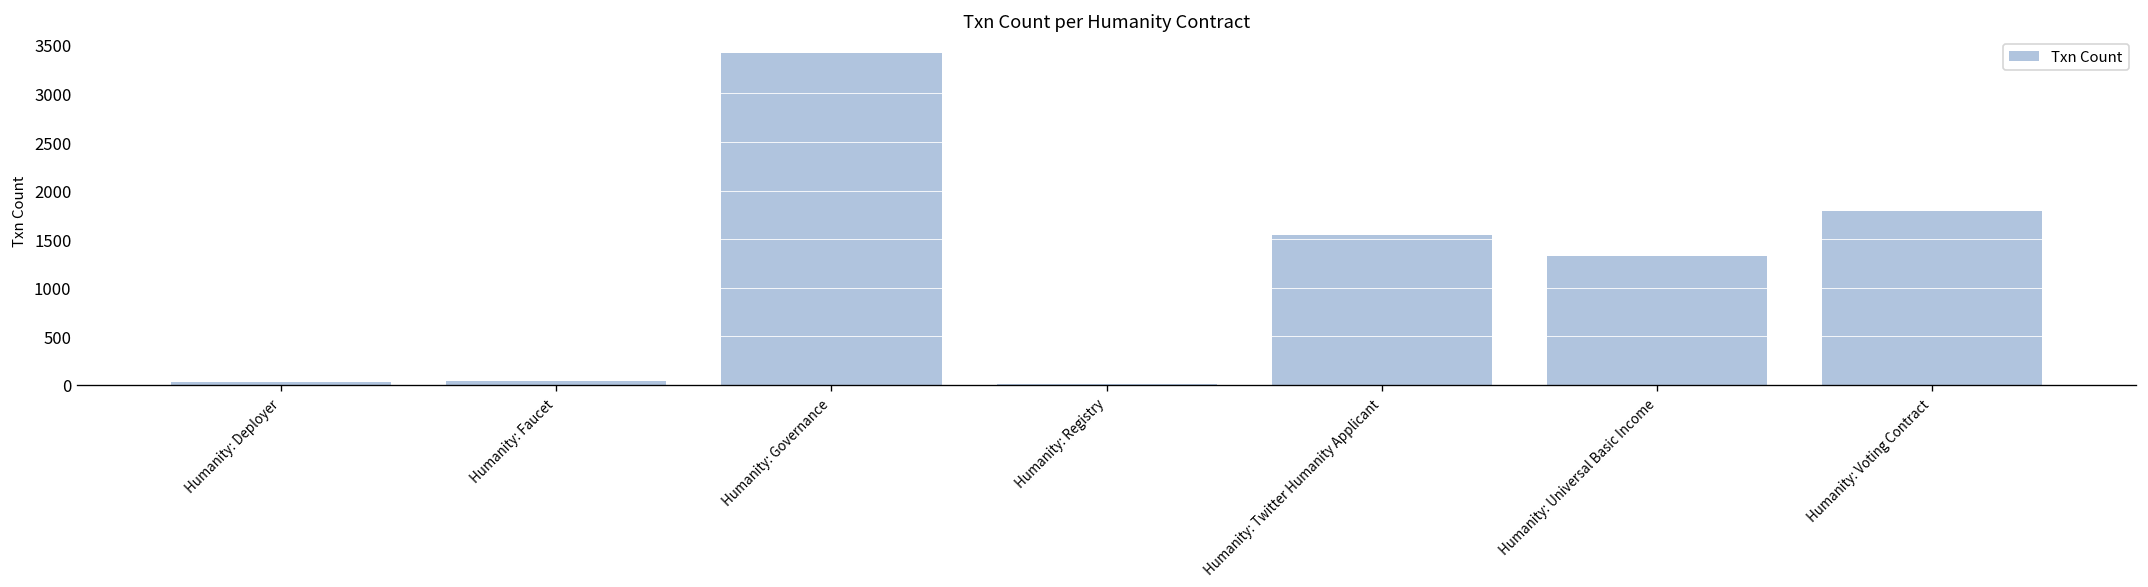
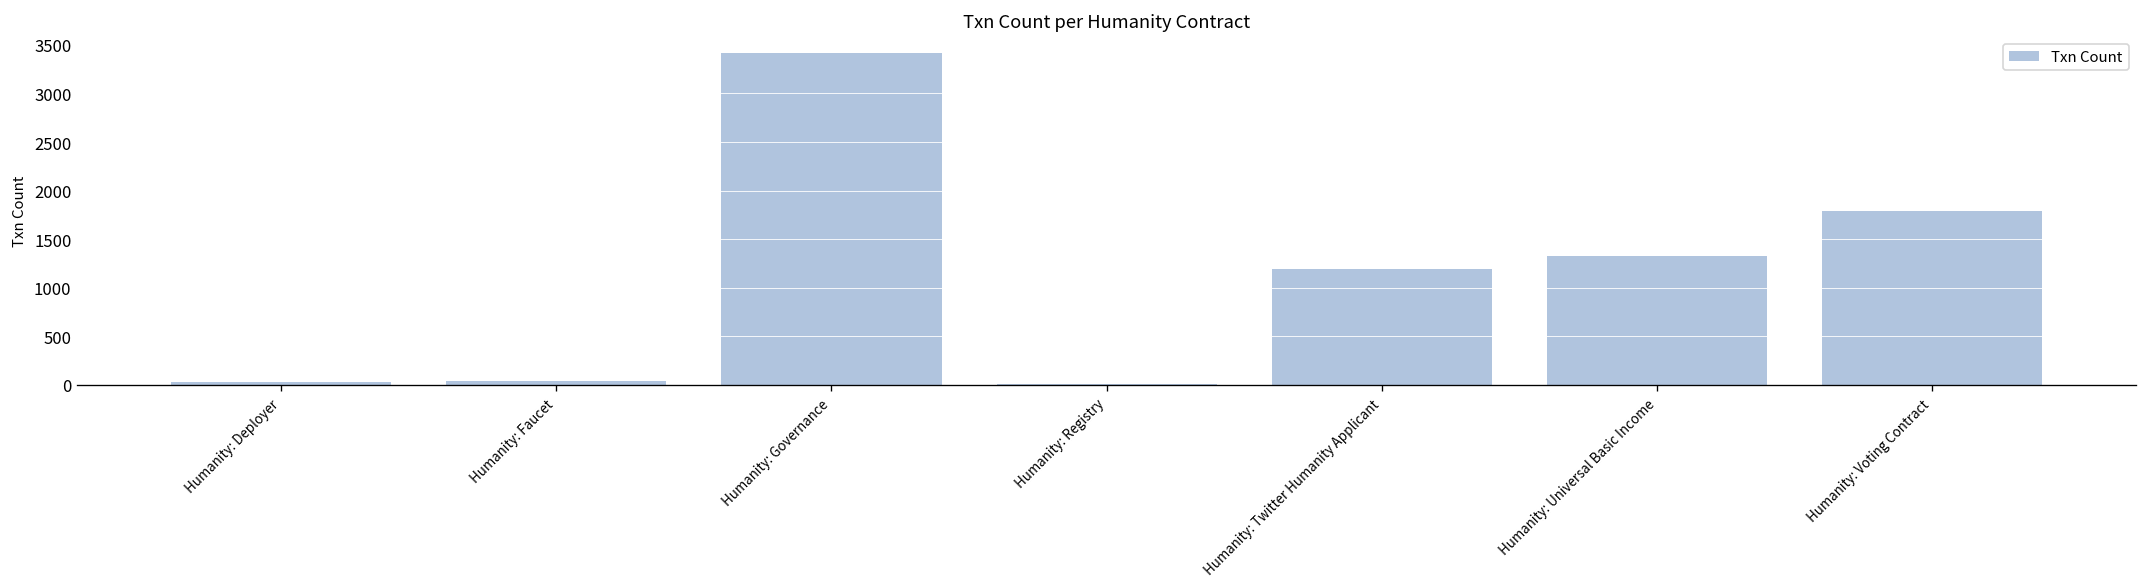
  {
    "Humanity: Faucet": 0,
    "Humanity: Governance": 3400,
-   "Humanity: Twitter Humanity Applicant": 1500,
+   "Humanity: Twitter Humanity Applicant": 1200,
    "Humanity: Universal Basic Income": 1300,
    "Humanity: Voting Contract": 1800
  }
